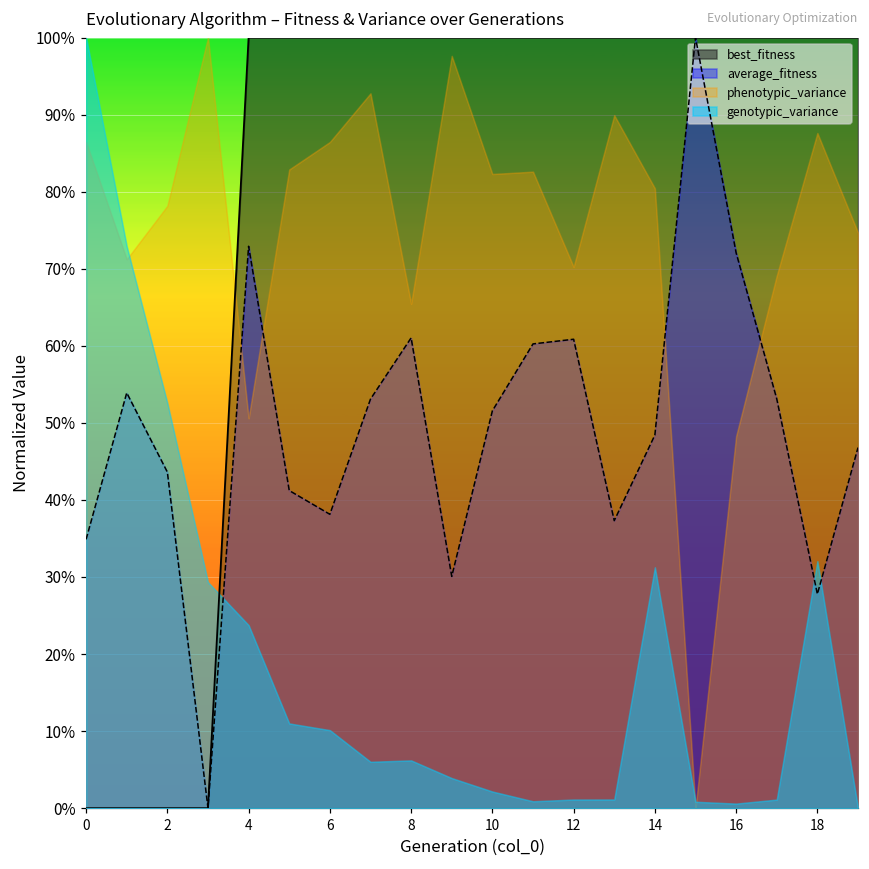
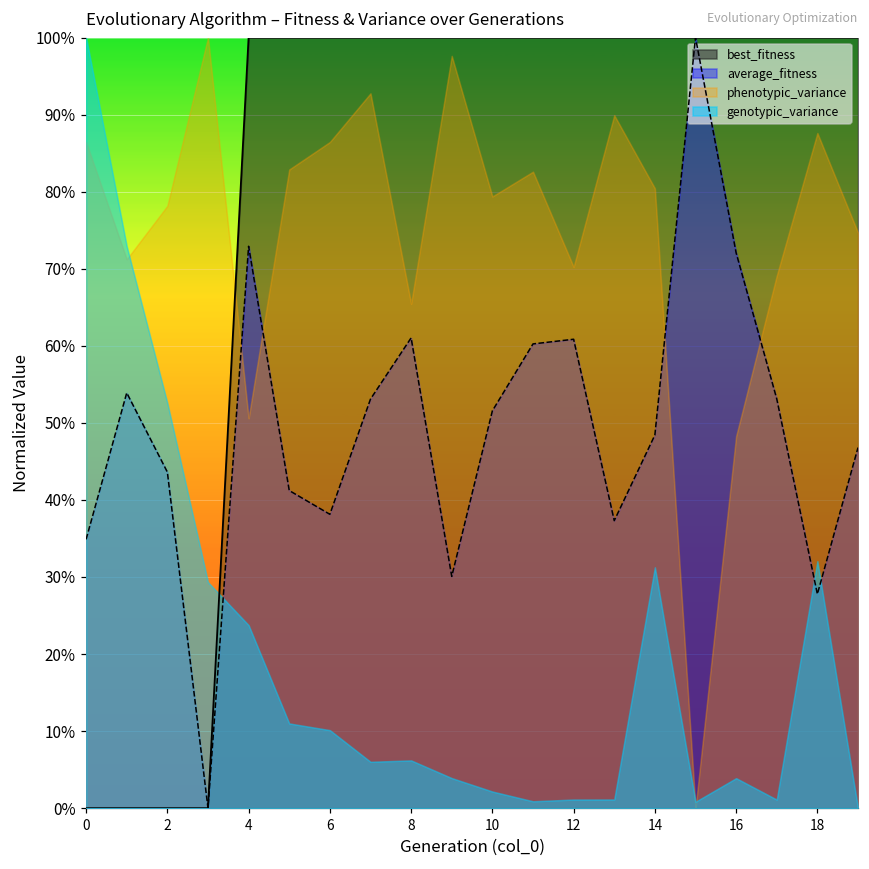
  {
    "best_fitness": {
      "0": "0%",
      "2": "0%",
      "4": "100%",
      "6": "100%",
      "8": "100%",
      "10": "100%",
      "12": "100%",
      "14": "100%",
      "16": "100%",
      "18": "100%"
    },
    "average_fitness": {
      "0": "35%",
      "2": "44%",
      "4": "73%",
      "6": "38%",
      "8": "61%",
      "10": "52%",
      "12": "61%",
      "14": "48%",
      "16": "72%",
      "18": "28%"
    },
    "phenotypic_variance": {
      "0": "86%",
      "2": "78%",
      "4": "51%",
      "6": "86%",
      "8": "65%",
-     "10": "82%",
+     "10": "79%",
      "12": "70%",
      "14": "80%",
      "16": "48%",
      "18": "88%"
    },
    "genotypic_variance": {
      "0": "100%",
      "2": "53%",
      "4": "24%",
      "6": "10%",
      "8": "6%",
      "10": "2%",
      "12": "1%",
      "14": "31%",
-     "16": "1%",
+     "16": "4%",
      "18": "32%"
    }
  }
